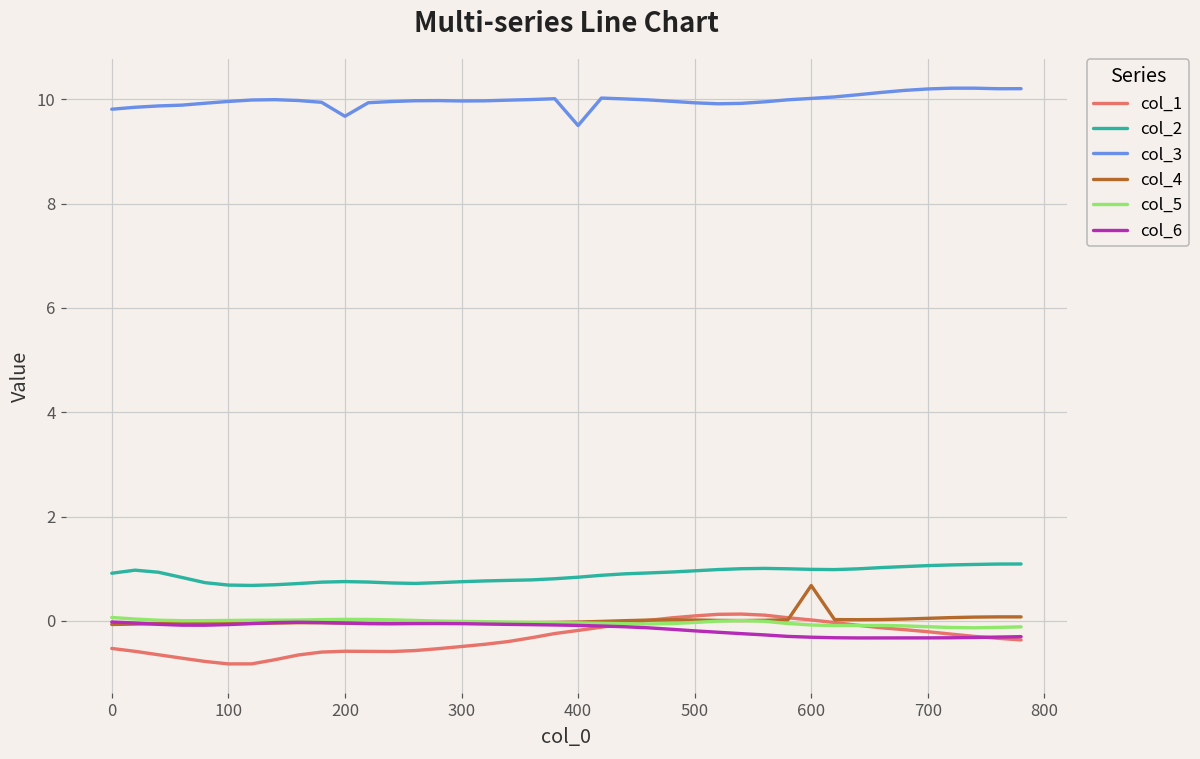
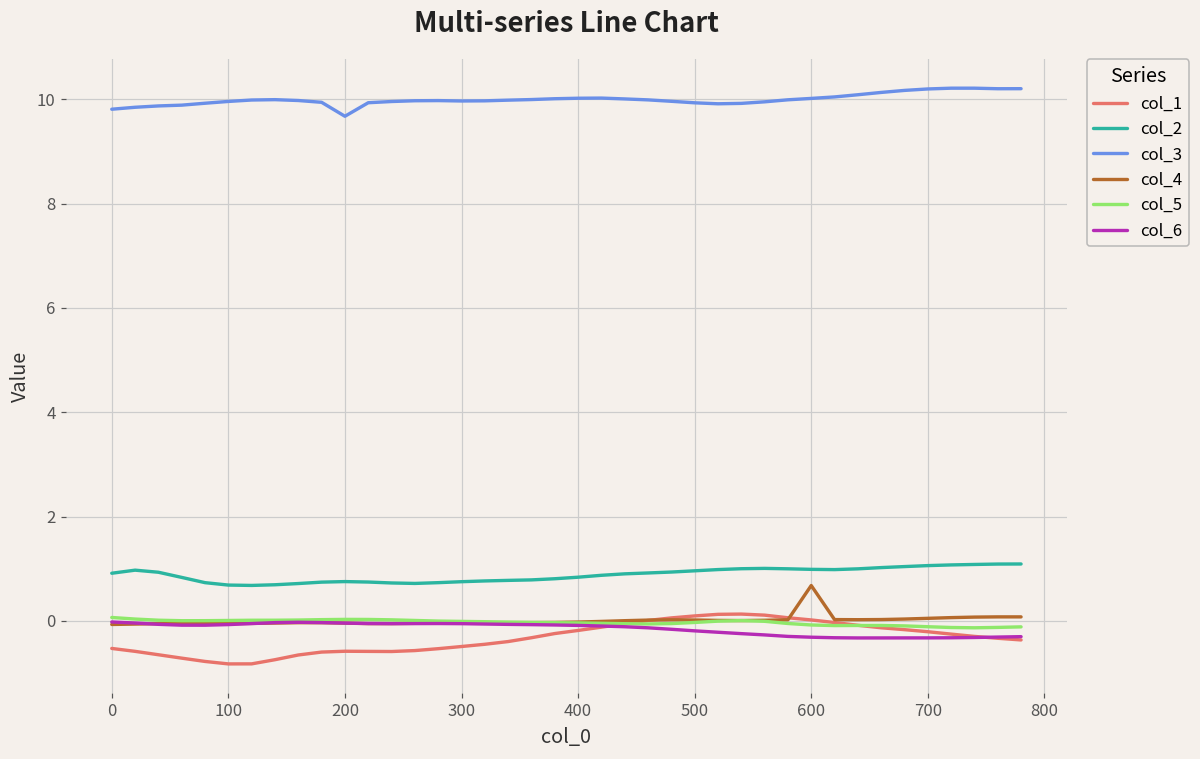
  {
    "col_1": {
      "0": -0.5,
      "100": -0.8,
      "200": -0.6,
      "300": -0.5,
      "400": -0.2,
      "500": 0.1,
      "600": 0.0,
      "700": -0.2
    },
    "col_2": {
      "0": 0.9,
      "100": 0.7,
      "200": 0.8,
      "300": 0.8,
      "400": 0.8,
      "500": 1.0,
      "600": 1.0,
      "700": 1.1
    },
    "col_3": {
      "0": 9.8,
      "100": 10.0,
      "200": 9.7,
      "300": 10.0,
-     "400": 9.5,
+     "400": 10.0,
      "500": 9.9,
      "600": 10.0,
      "700": 10.2
    },
    "col_4": {
      "600": 0.7,
      "700": 0.0
    },
    "col_5": {
      "0": 0.1,
      "100": 0.0,
      "200": 0.0,
      "600": -0.1,
      "700": -0.1
    },
    "col_6": {
      "500": -0.2,
      "600": -0.3,
      "700": -0.3
    }
  }
